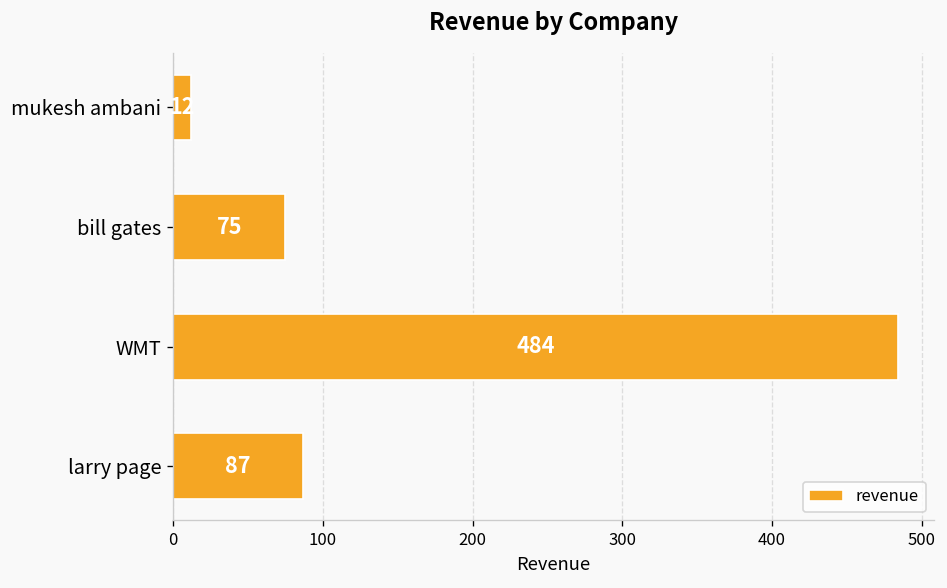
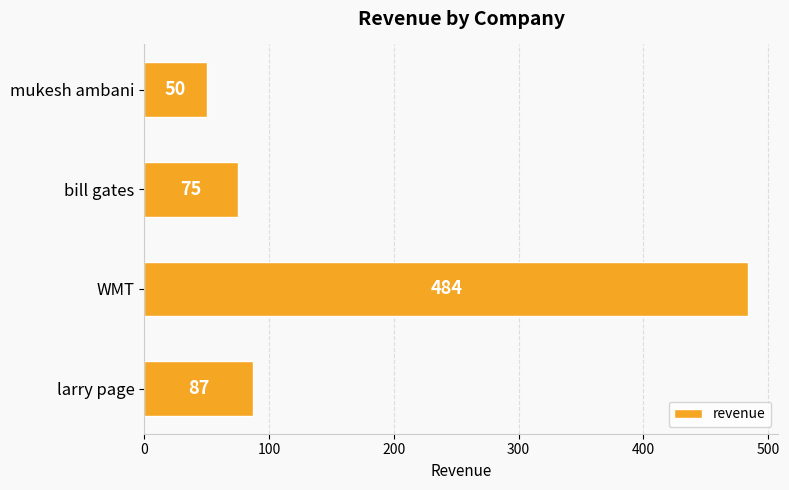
  {
-   "mukesh ambani": 12,
+   "mukesh ambani": 50,
    "bill gates": 75,
    "WMT": 484,
    "larry page": 87
  }
